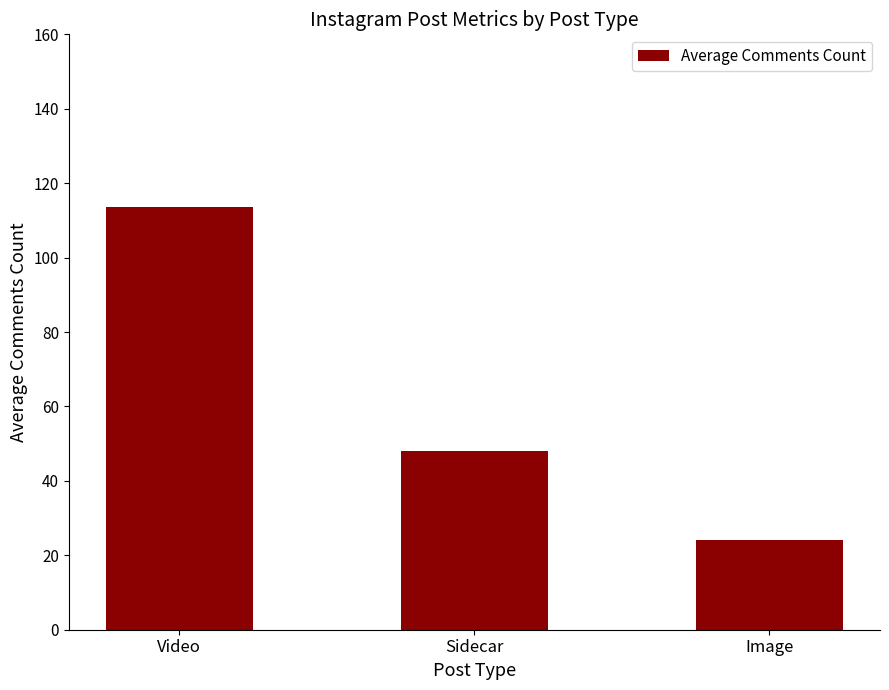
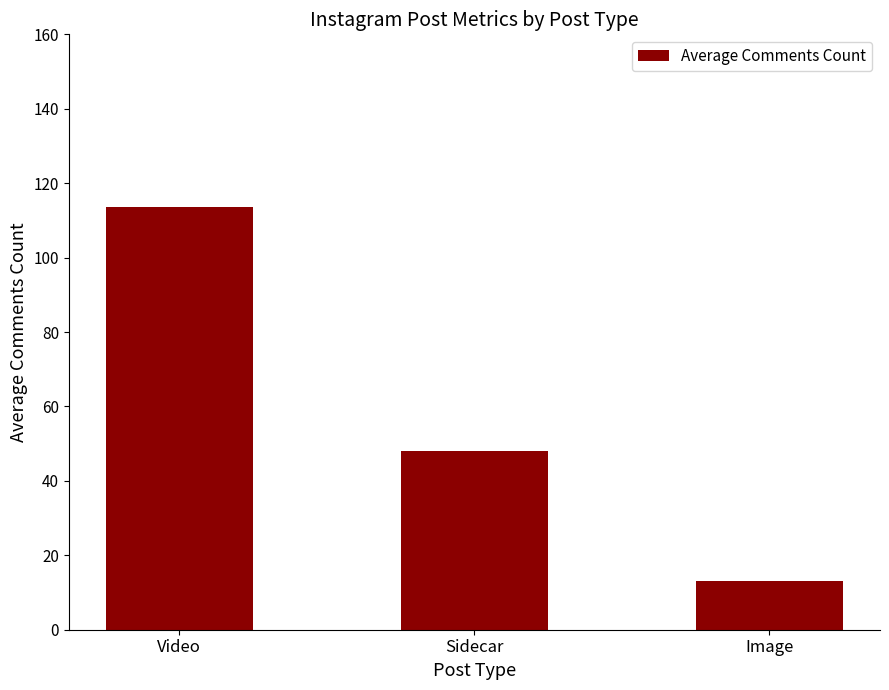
  {
    "Video": 114,
    "Sidecar": 48,
-   "Image": 24
+   "Image": 13
  }
